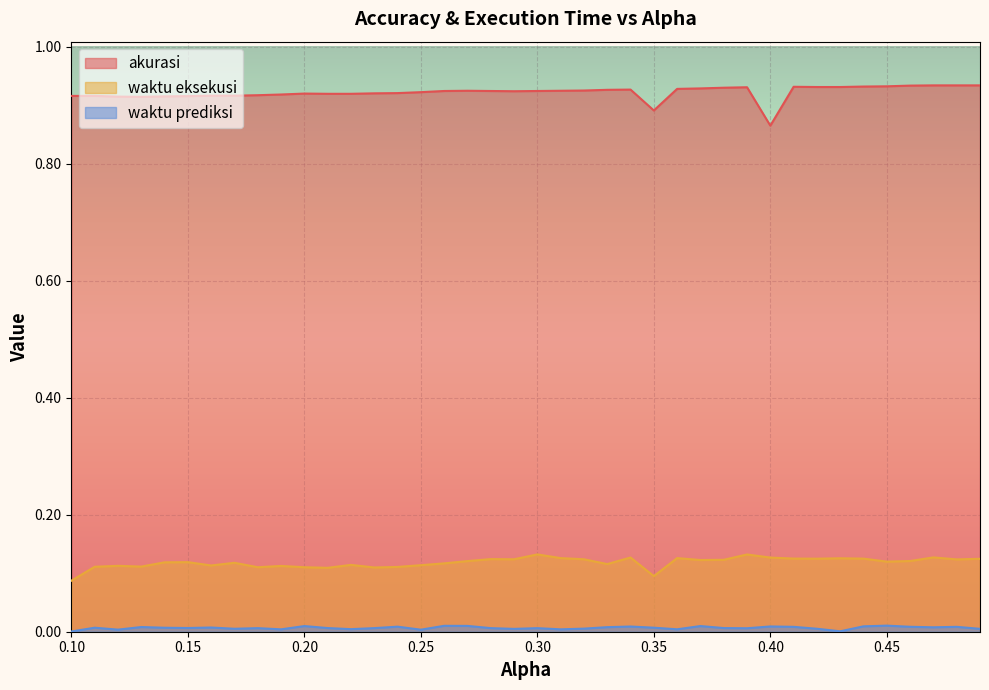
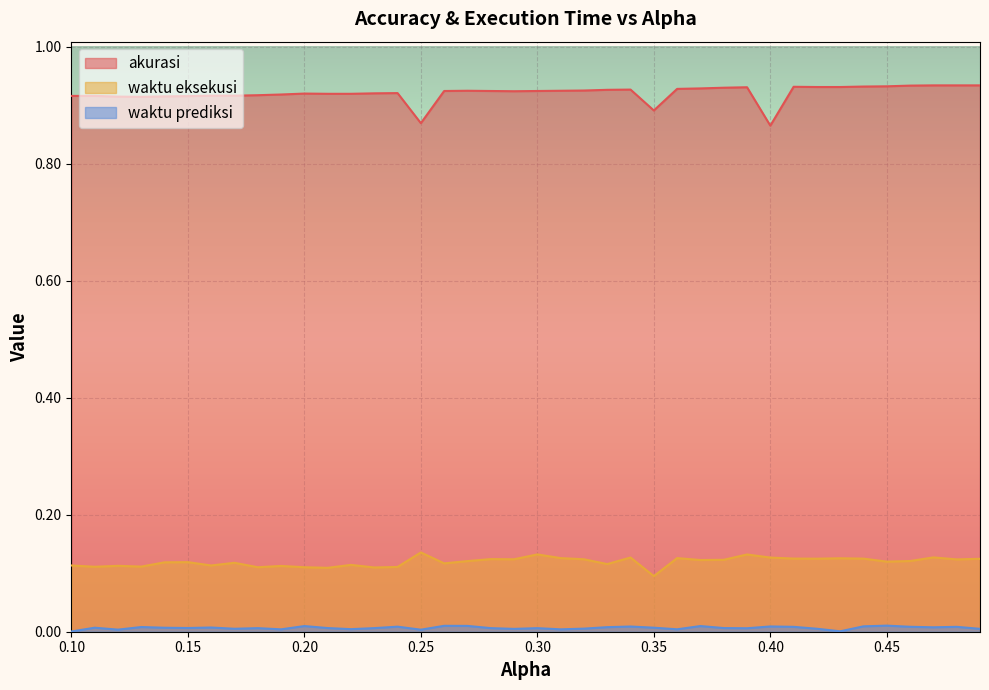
  {
    "akurasi": {
      "0.10": 0.92,
      "0.20": 0.92,
-     "0.25": 0.92,
+     "0.25": 0.87,
      "0.30": 0.92,
      "0.35": 0.89,
      "0.40": 0.86,
      "0.45": 0.93
    },
    "waktu eksekusi": {
-     "0.10": 0.09,
+     "0.10": 0.11,
      "0.15": 0.12,
      "0.20": 0.11,
-     "0.25": 0.11,
+     "0.25": 0.14,
      "0.30": 0.13,
      "0.35": 0.10,
      "0.40": 0.13,
      "0.45": 0.12
    },
    "waktu prediksi": {
      "0.10": 0.00,
      "0.15": 0.01,
      "0.20": 0.01,
      "0.25": 0.00,
      "0.30": 0.01,
      "0.35": 0.01,
      "0.40": 0.01,
      "0.45": 0.01
    }
  }
